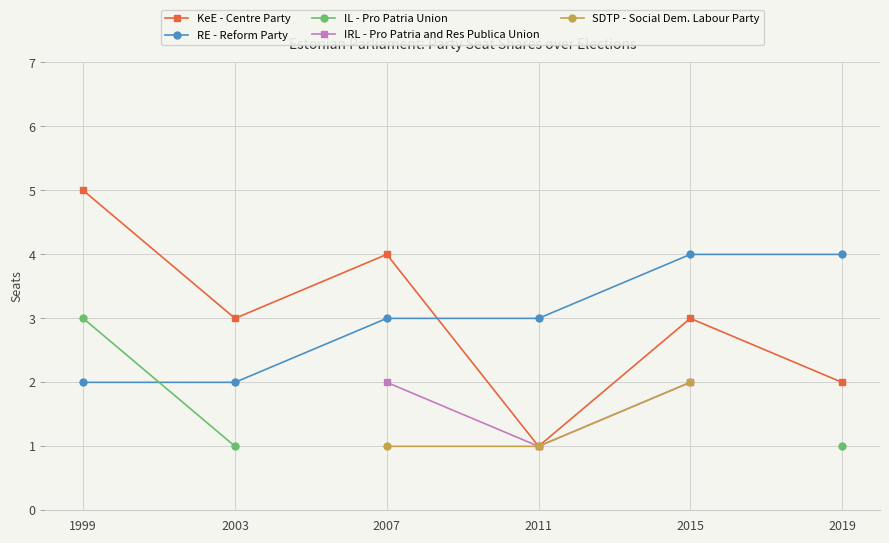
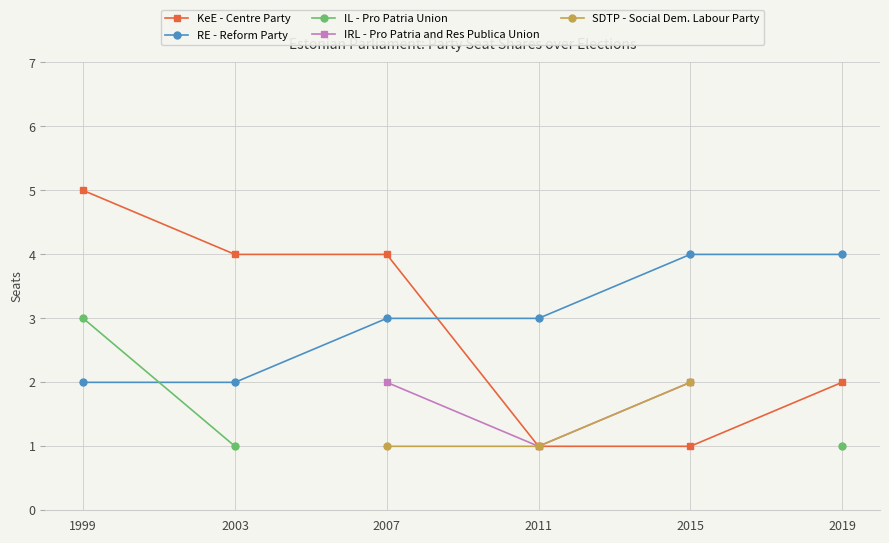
  {
    "KeE - Centre Party": {
      "1999": 5,
-     "2003": 3,
+     "2003": 4,
      "2007": 4,
-     "2015": 3,
+     "2015": 1,
      "2019": 2
    },
    "RE - Reform Party": {
      "1999": 2,
      "2003": 2,
      "2007": 3,
      "2011": 3,
      "2015": 4,
      "2019": 4
    },
    "IL - Pro Patria Union": {
      "1999": 3,
      "2003": 1,
      "2019": 1
    },
    "IRL - Pro Patria and Res Publica Union": {
      "2007": 2
    },
    "SDTP - Social Dem. Labour Party": {
      "2007": 1
    }
  }
